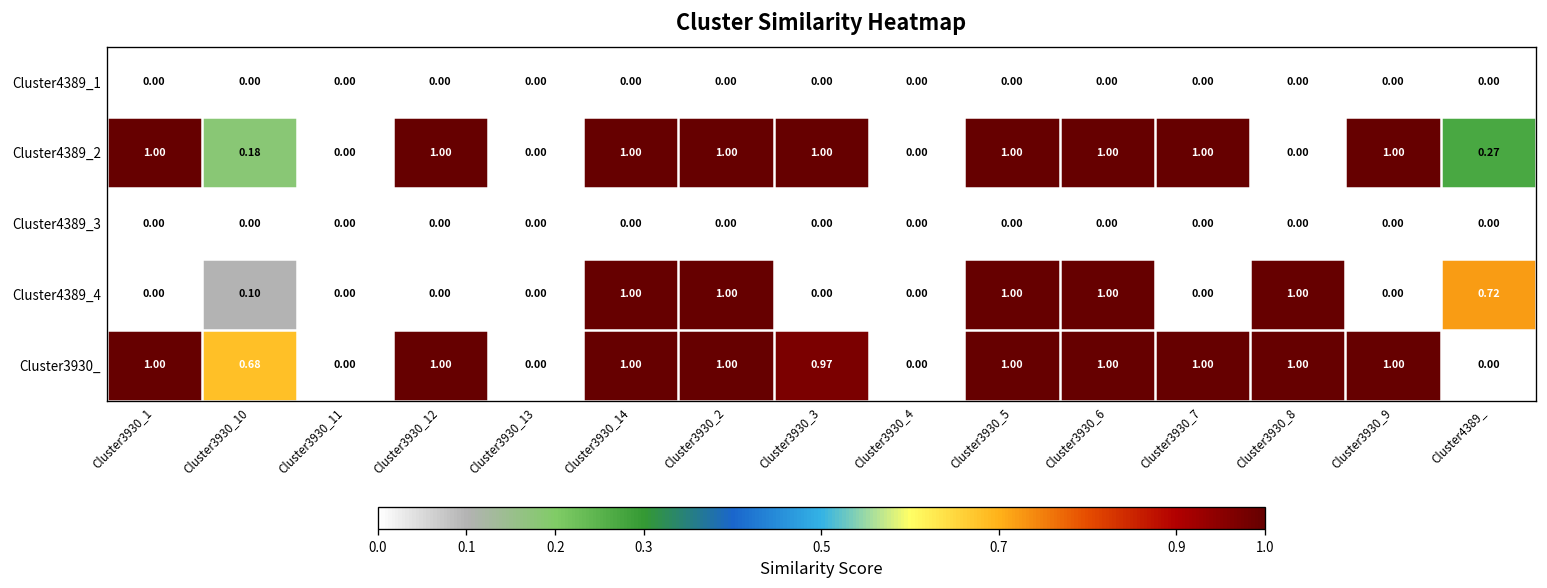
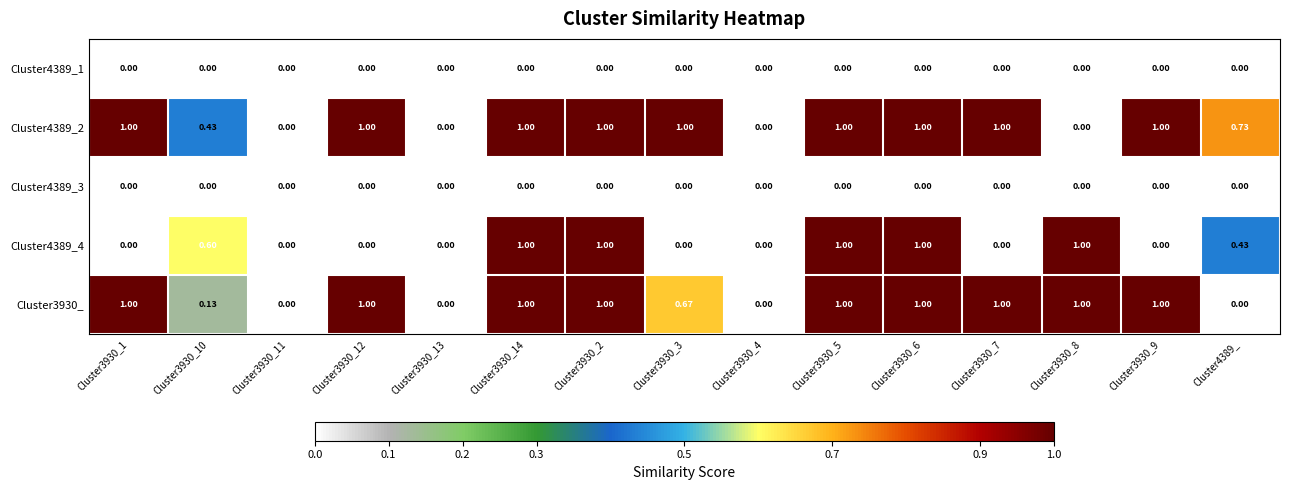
  {
    "Cluster4389_1": {
      "Cluster3930_1": 0.00,
      "Cluster3930_10": 0.00,
      "Cluster3930_11": 0.00,
      "Cluster3930_12": 0.00,
      "Cluster3930_13": 0.00,
      "Cluster3930_14": 0.00,
      "Cluster3930_2": 0.00,
      "Cluster3930_3": 0.00,
      "Cluster3930_4": 0.00,
      "Cluster3930_5": 0.00,
      "Cluster3930_6": 0.00,
      "Cluster3930_7": 0.00,
      "Cluster3930_8": 0.00,
      "Cluster3930_9": 0.00,
      "Cluster4389_": 0.00
    },
    "Cluster4389_2": {
      "Cluster3930_1": 1.00,
-     "Cluster3930_10": 0.18,
+     "Cluster3930_10": 0.43,
      "Cluster3930_11": 0.00,
      "Cluster3930_12": 1.00,
      "Cluster3930_13": 0.00,
      "Cluster3930_14": 1.00,
      "Cluster3930_2": 1.00,
      "Cluster3930_3": 1.00,
      "Cluster3930_4": 0.00,
      "Cluster3930_5": 1.00,
      "Cluster3930_6": 1.00,
      "Cluster3930_7": 1.00,
      "Cluster3930_8": 0.00,
      "Cluster3930_9": 1.00,
-     "Cluster4389_": 0.27
+     "Cluster4389_": 0.73
    },
    "Cluster4389_3": {
      "Cluster3930_1": 0.00,
      "Cluster3930_10": 0.00,
      "Cluster3930_11": 0.00,
      "Cluster3930_12": 0.00,
      "Cluster3930_13": 0.00,
      "Cluster3930_14": 0.00,
      "Cluster3930_2": 0.00,
      "Cluster3930_3": 0.00,
      "Cluster3930_4": 0.00,
      "Cluster3930_5": 0.00,
      "Cluster3930_6": 0.00,
      "Cluster3930_7": 0.00,
      "Cluster3930_8": 0.00,
      "Cluster3930_9": 0.00,
      "Cluster4389_": 0.00
    },
    "Cluster4389_4": {
      "Cluster3930_1": 0.00,
-     "Cluster3930_10": 0.10,
+     "Cluster3930_10": 0.60,
      "Cluster3930_11": 0.00,
      "Cluster3930_12": 0.00,
      "Cluster3930_13": 0.00,
      "Cluster3930_14": 1.00,
      "Cluster3930_2": 1.00,
      "Cluster3930_3": 0.00,
      "Cluster3930_4": 0.00,
      "Cluster3930_5": 1.00,
      "Cluster3930_6": 1.00,
      "Cluster3930_7": 0.00,
      "Cluster3930_8": 1.00,
      "Cluster3930_9": 0.00,
-     "Cluster4389_": 0.72
+     "Cluster4389_": 0.43
    },
    "Cluster3930_": {
      "Cluster3930_1": 1.00,
-     "Cluster3930_10": 0.68,
+     "Cluster3930_10": 0.13,
      "Cluster3930_11": 0.00,
      "Cluster3930_12": 1.00,
      "Cluster3930_13": 0.00,
      "Cluster3930_14": 1.00,
      "Cluster3930_2": 1.00,
-     "Cluster3930_3": 0.97,
+     "Cluster3930_3": 0.67,
      "Cluster3930_4": 0.00,
      "Cluster3930_5": 1.00,
      "Cluster3930_6": 1.00,
      "Cluster3930_7": 1.00,
      "Cluster3930_8": 1.00,
      "Cluster3930_9": 1.00,
      "Cluster4389_": 0.00
    }
  }
